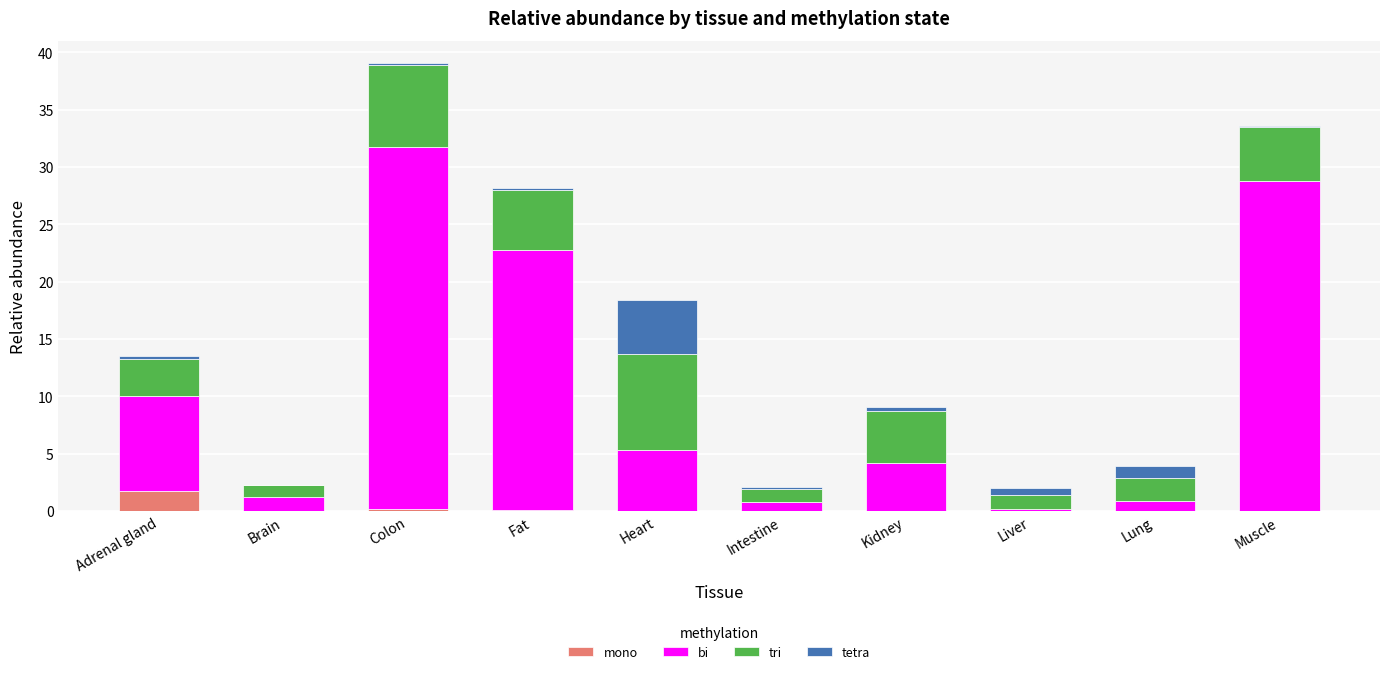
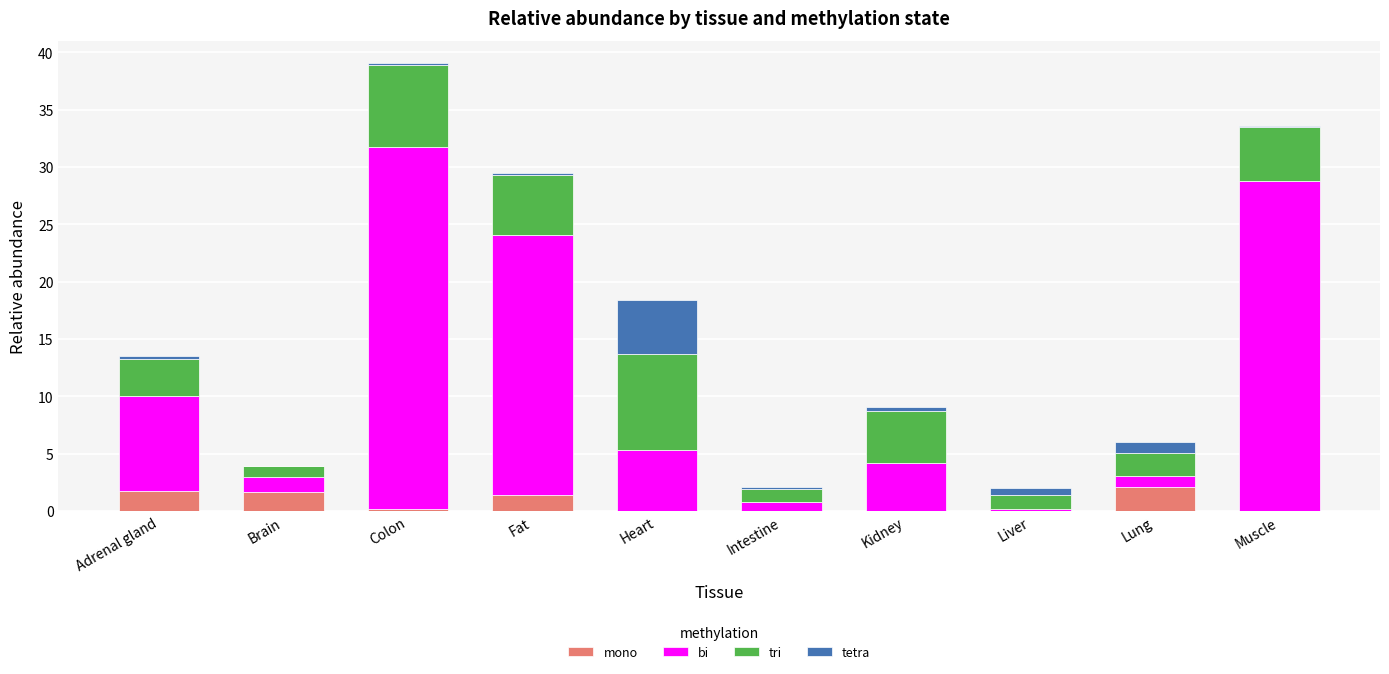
  {
    "mono": {
      "Adrenal gland": 1.8,
-     "Brain": 0.0,
-     "Fat": 0.1,
+     "Brain": 1.7,
+     "Fat": 1.4,
      "Heart": 0.0,
-     "Lung": 0.0
+     "Lung": 2.1
    },
    "bi": {
      "Adrenal gland": 8.3,
      "Brain": 1.2,
      "Colon": 31.6,
      "Fat": 22.7,
      "Heart": 5.4,
      "Intestine": 0.7,
      "Kidney": 4.2,
      "Lung": 0.9,
      "Muscle": 28.7
    },
    "tri": {
      "Adrenal gland": 3.2,
      "Brain": 1.0,
      "Colon": 7.1,
      "Fat": 5.2,
      "Heart": 8.4,
      "Intestine": 1.1,
      "Kidney": 4.6,
      "Liver": 1.2,
      "Lung": 2.0,
      "Muscle": 4.7
    },
    "tetra": {
      "Adrenal gland": 0.3,
      "Brain": 0.0,
      "Heart": 4.7,
      "Kidney": 0.3,
      "Liver": 0.6,
      "Lung": 1.0
    }
  }
